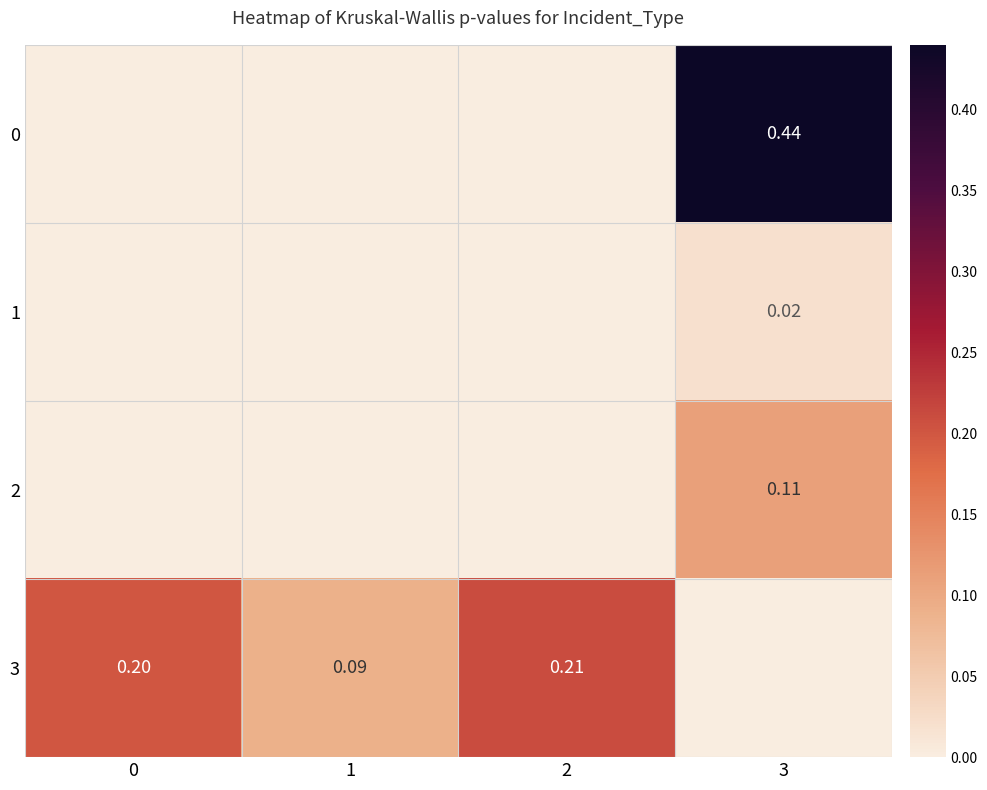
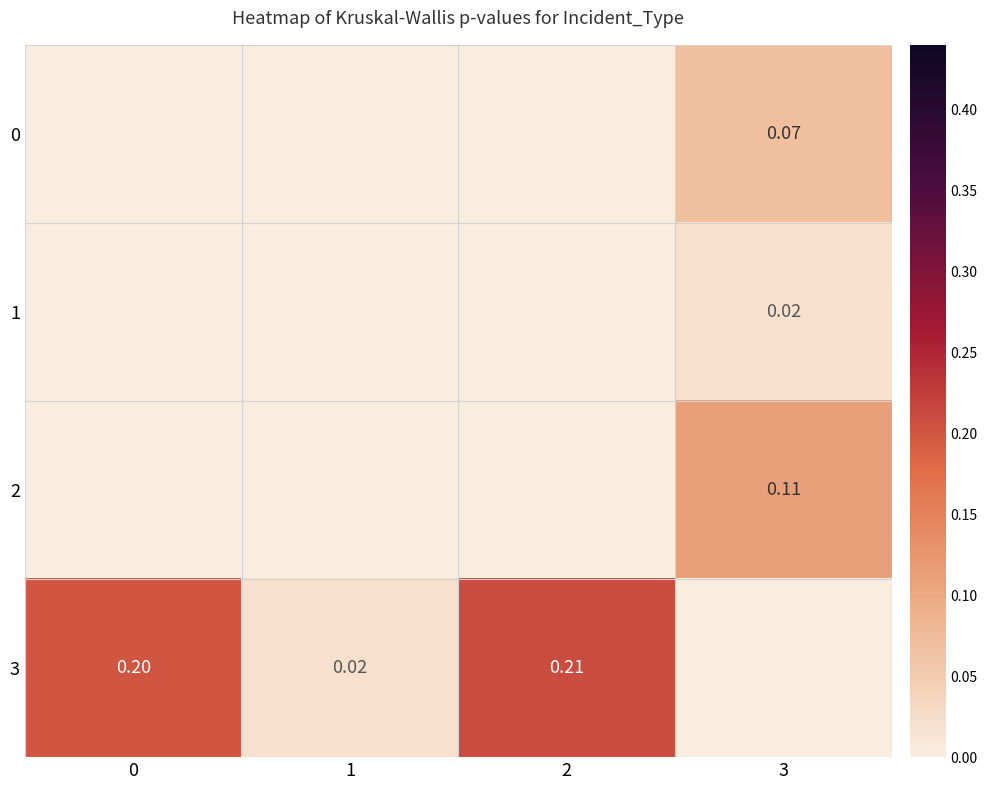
  {
    "0": {
-     "3": 0.44
+     "3": 0.07
    },
    "1": {
      "3": 0.02
    },
    "2": {
      "3": 0.11
    },
    "3": {
      "0": 0.20,
-     "1": 0.09,
+     "1": 0.02,
      "2": 0.21
    }
  }
